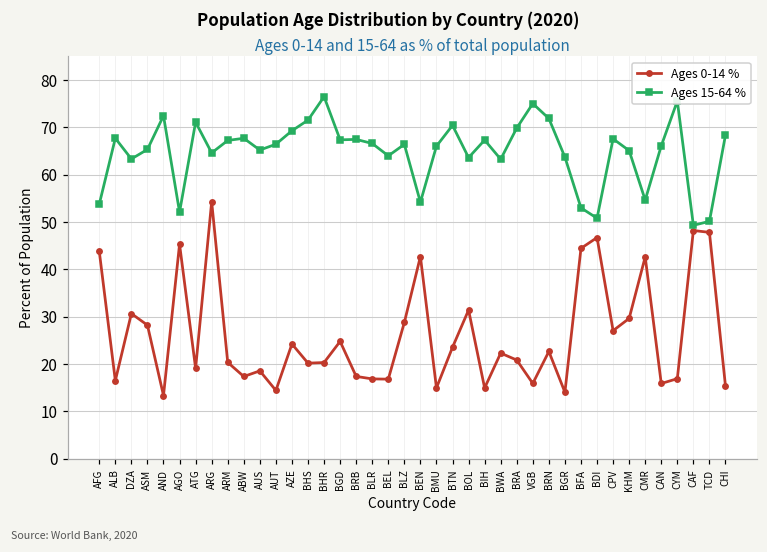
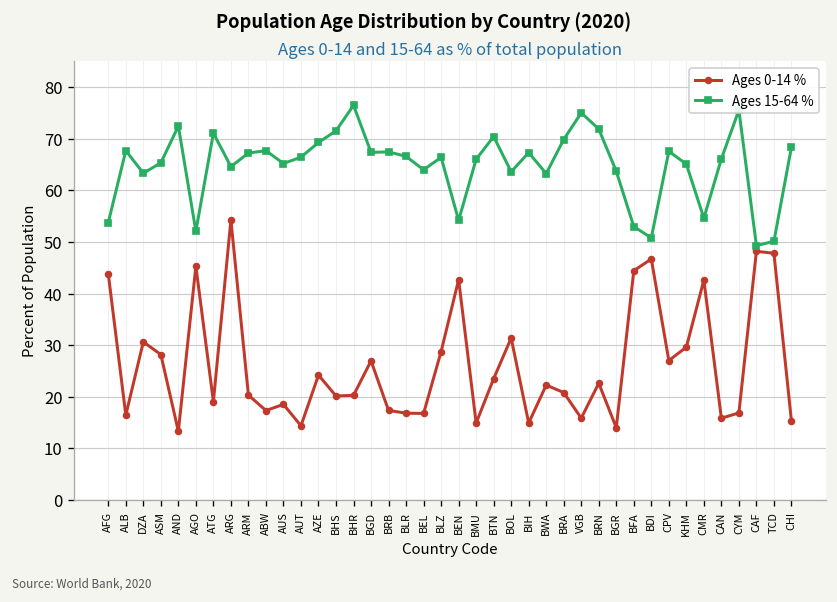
  {
    "Ages 0-14 %": {
      "AFG": 44,
      "ALB": 16,
      "DZA": 31,
      "ASM": 28,
      "AND": 13,
      "AGO": 45,
      "ATG": 19,
      "ARG": 54,
      "ARM": 20,
      "ABW": 17,
      "AUS": 19,
      "AUT": 14,
      "AZE": 24,
      "BHS": 20,
      "BHR": 20,
-     "BGD": 25,
+     "BGD": 27,
      "BRB": 17,
      "BLR": 17,
      "BEL": 17,
      "BLZ": 29,
      "BEN": 43,
      "BMU": 15,
      "BTN": 24,
      "BOL": 31,
      "BIH": 15,
      "BWA": 22,
      "BRA": 21,
      "VGB": 16,
      "BRN": 23,
      "BGR": 14,
      "BFA": 44,
      "BDI": 47,
      "CPV": 27,
      "KHM": 30,
      "CMR": 43,
      "CAN": 16,
      "CYM": 17,
      "CAF": 48,
      "TCD": 48,
      "CHI": 15
    },
    "Ages 15-64 %": {
      "AFG": 54,
      "ALB": 68,
      "DZA": 63,
      "ASM": 65,
      "AND": 72,
      "AGO": 52,
      "ATG": 71,
      "ARG": 65,
      "ARM": 67,
      "ABW": 68,
      "AUS": 65,
      "AUT": 66,
      "AZE": 69,
      "BHS": 72,
      "BHR": 77,
      "BGD": 67,
      "BRB": 67,
      "BLR": 67,
      "BEL": 64,
      "BLZ": 66,
      "BEN": 54,
      "BMU": 66,
      "BTN": 70,
      "BOL": 64,
      "BIH": 67,
      "BWA": 63,
      "BRA": 70,
      "VGB": 75,
      "BRN": 72,
      "BGR": 64,
      "BFA": 53,
      "BDI": 51,
      "CPV": 68,
      "KHM": 65,
      "CMR": 55,
      "CAN": 66,
      "CYM": 76,
      "CAF": 49,
      "TCD": 50,
      "CHI": 68
    }
  }
